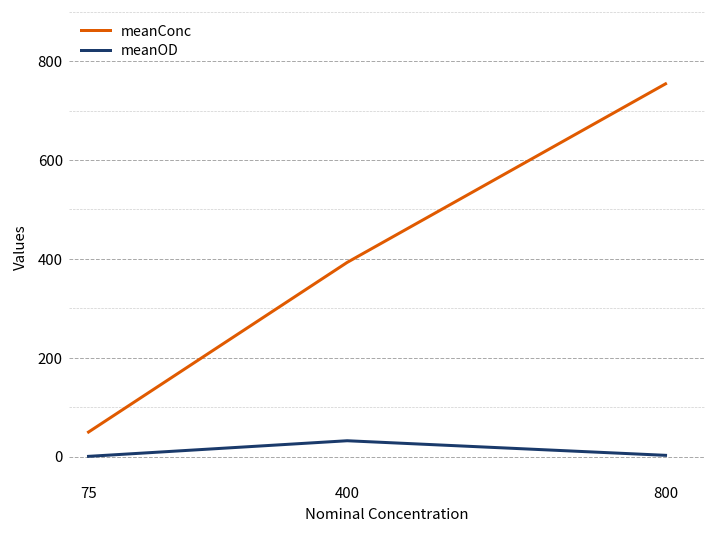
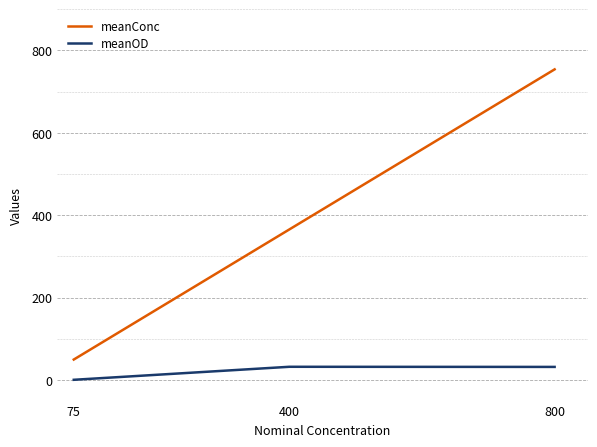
  {
    "meanConc": {
      "75": 50,
-     "400": 390,
+     "400": 370,
      "800": 750
    },
    "meanOD": {
      "75": 0,
      "400": 30,
-     "800": 0
+     "800": 30
    }
  }
